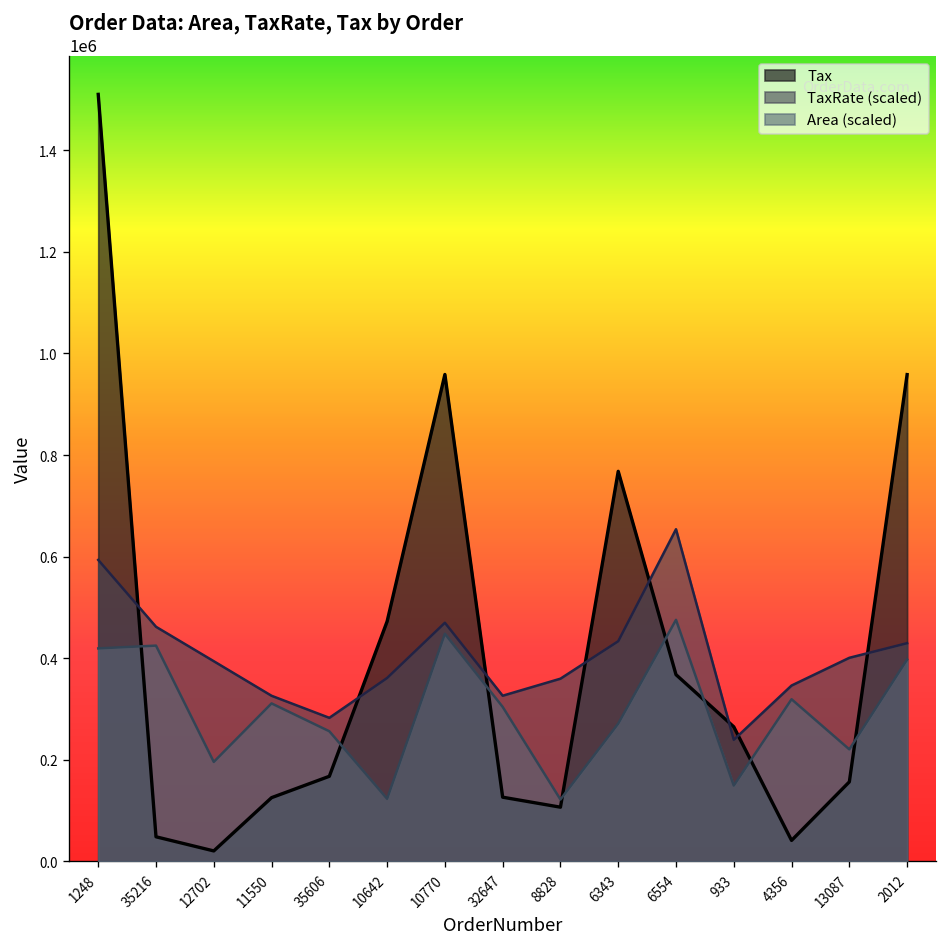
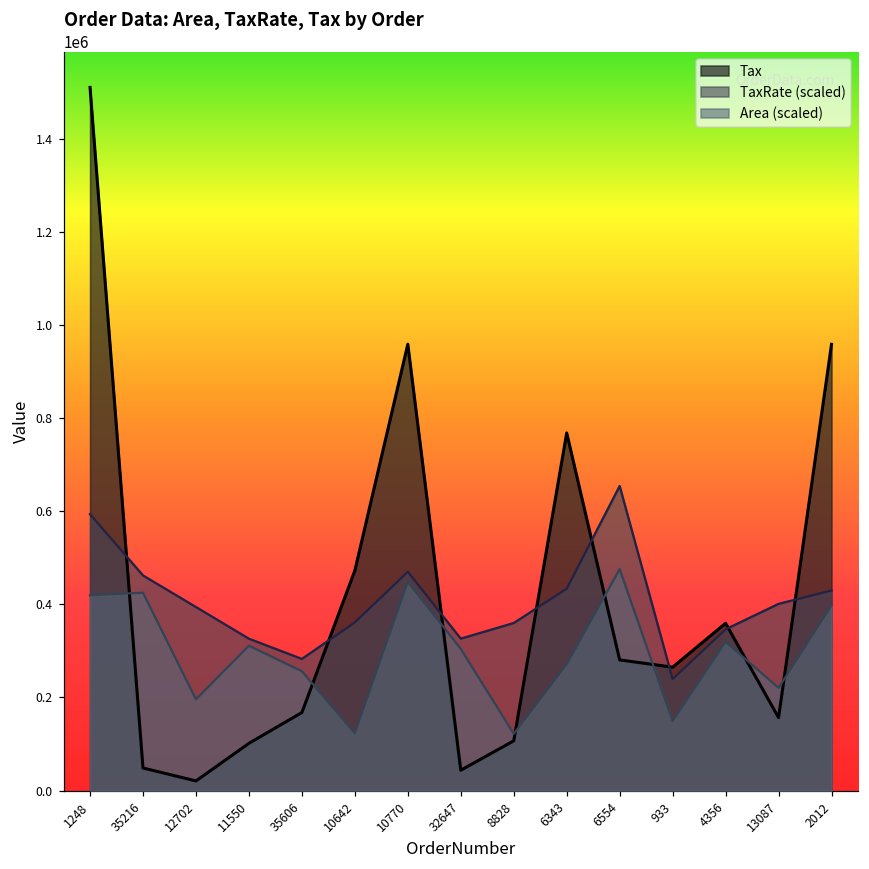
  {
    "Tax": {
      "1248": 1510000,
      "35216": 50000,
      "12702": 20000,
-     "11550": 130000,
+     "11550": 100000,
      "35606": 170000,
      "10642": 470000,
      "10770": 960000,
-     "32647": 130000,
+     "32647": 40000,
      "8828": 110000,
      "6343": 770000,
-     "6554": 370000,
+     "6554": 280000,
      "933": 270000,
-     "4356": 40000,
+     "4356": 360000,
      "13087": 160000,
      "2012": 960000
    }
  }
